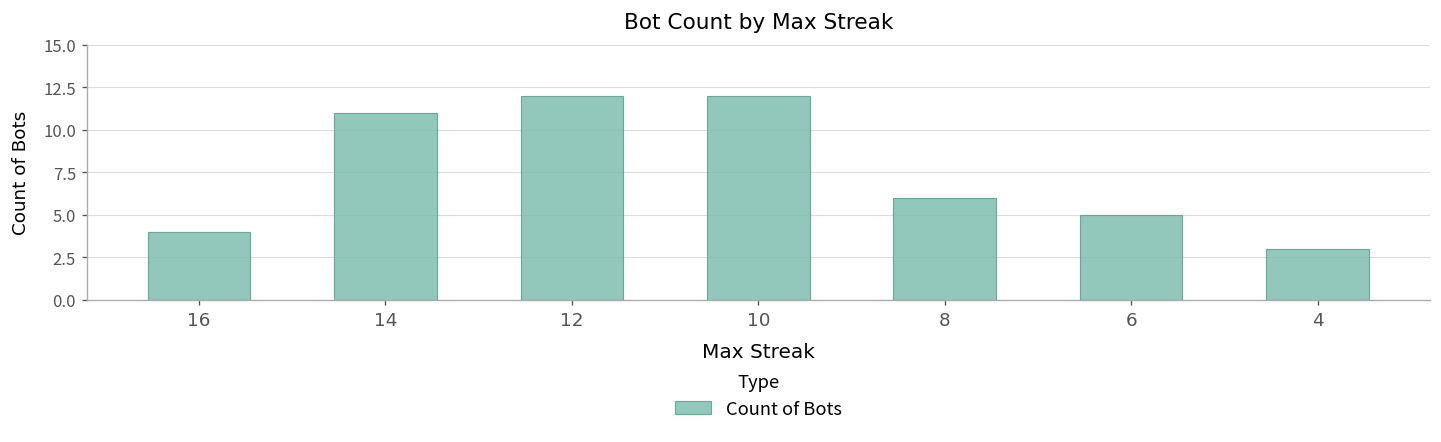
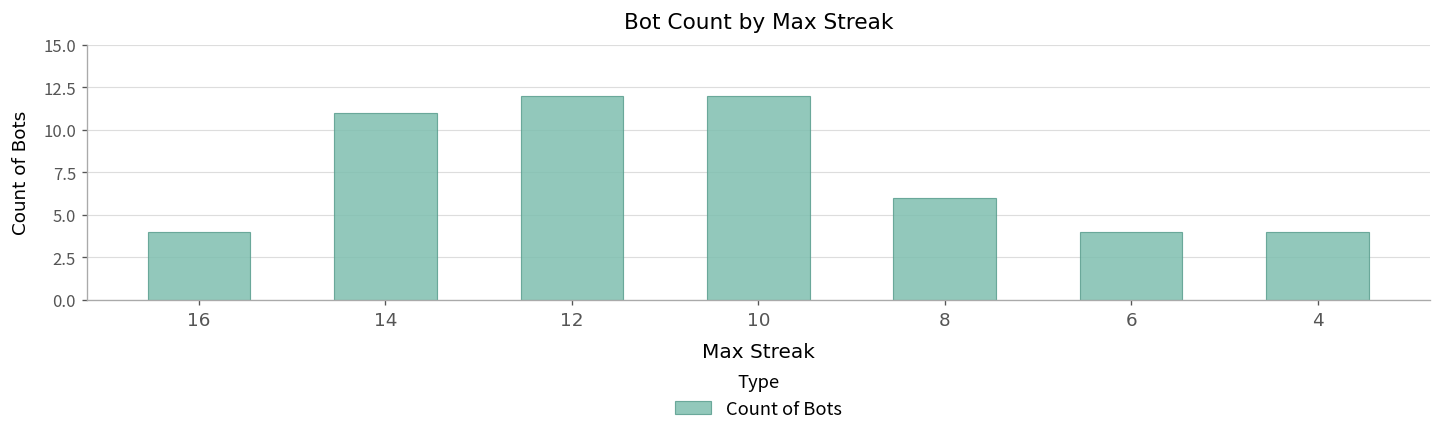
  {
    "16": 4,
    "14": 11,
    "12": 12,
    "10": 12,
    "8": 6,
-   "6": 5,
-   "4": 3
+   "6": 4,
+   "4": 4
  }
